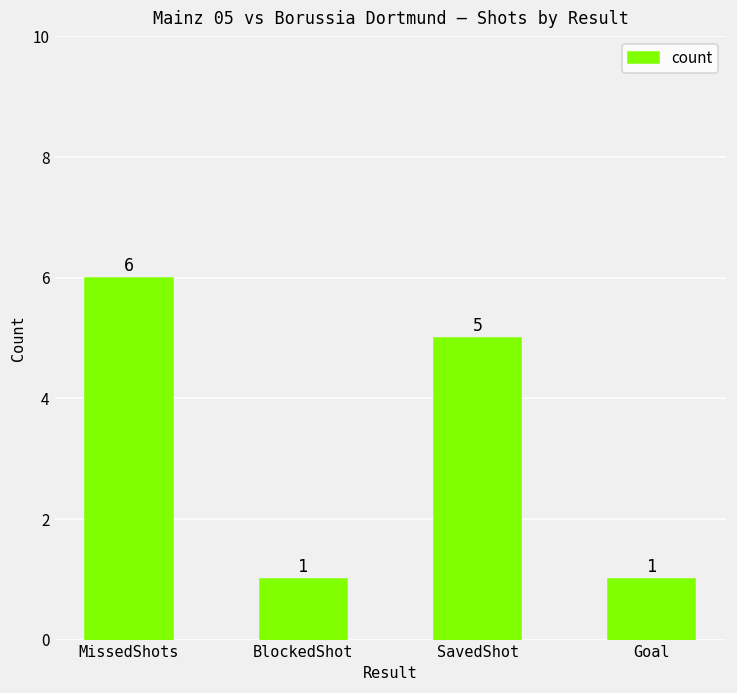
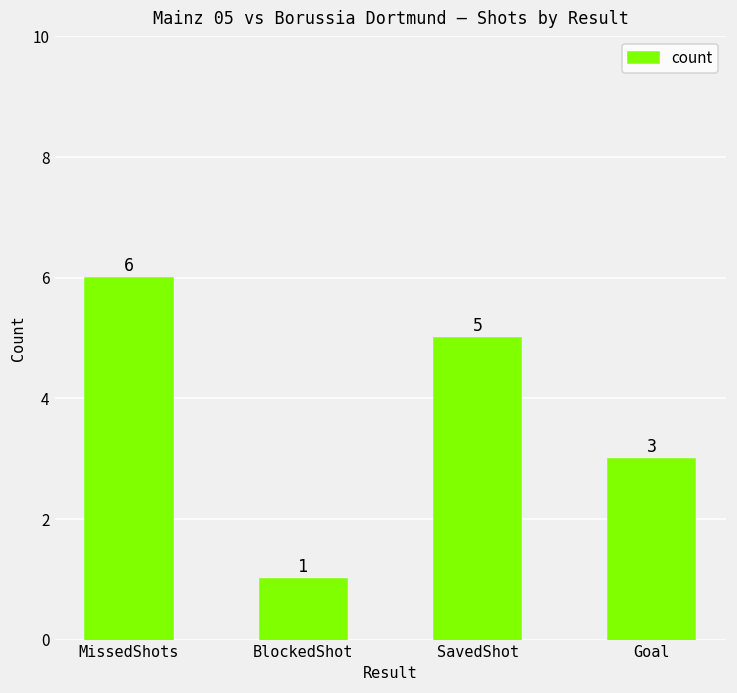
  {
    "MissedShots": 6,
    "BlockedShot": 1,
    "SavedShot": 5,
-   "Goal": 1
+   "Goal": 3
  }
